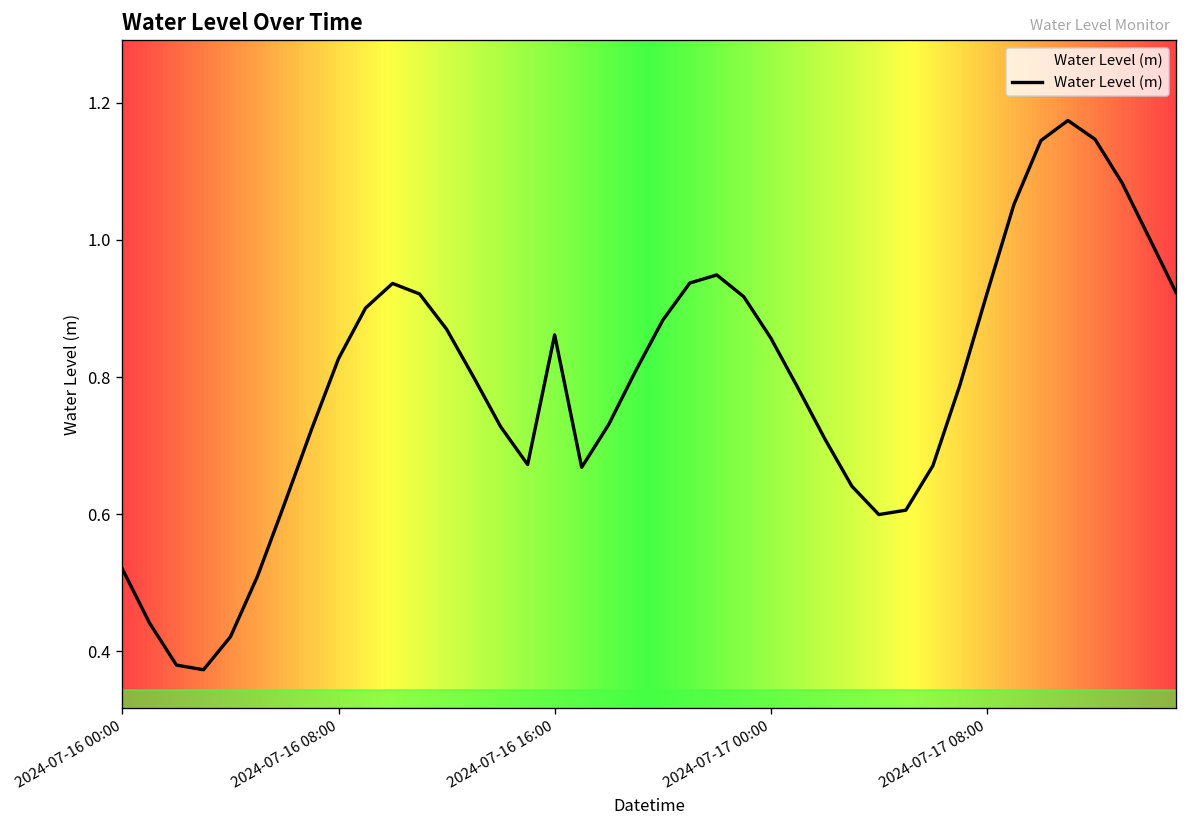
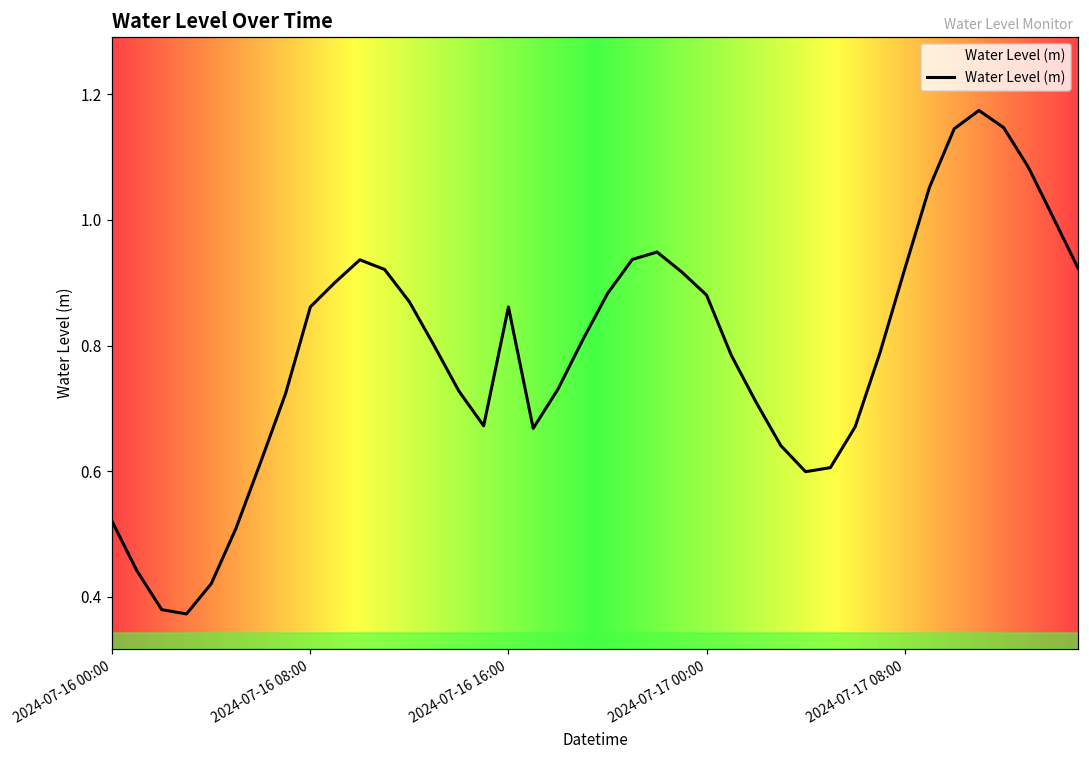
  {
    "2024-07-16 00:00": 0.52,
-   "2024-07-16 08:00": 0.83,
+   "2024-07-16 08:00": 0.86,
    "2024-07-16 16:00": 0.86,
-   "2024-07-17 00:00": 0.86,
+   "2024-07-17 00:00": 0.88,
    "2024-07-17 08:00": 0.92
  }
